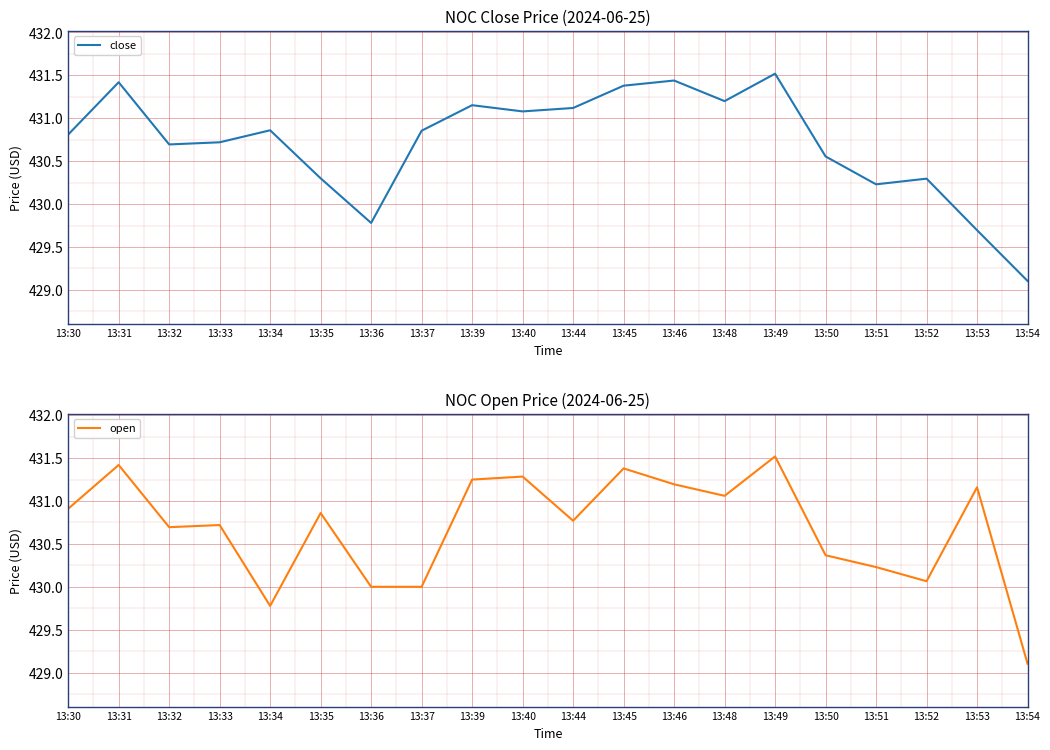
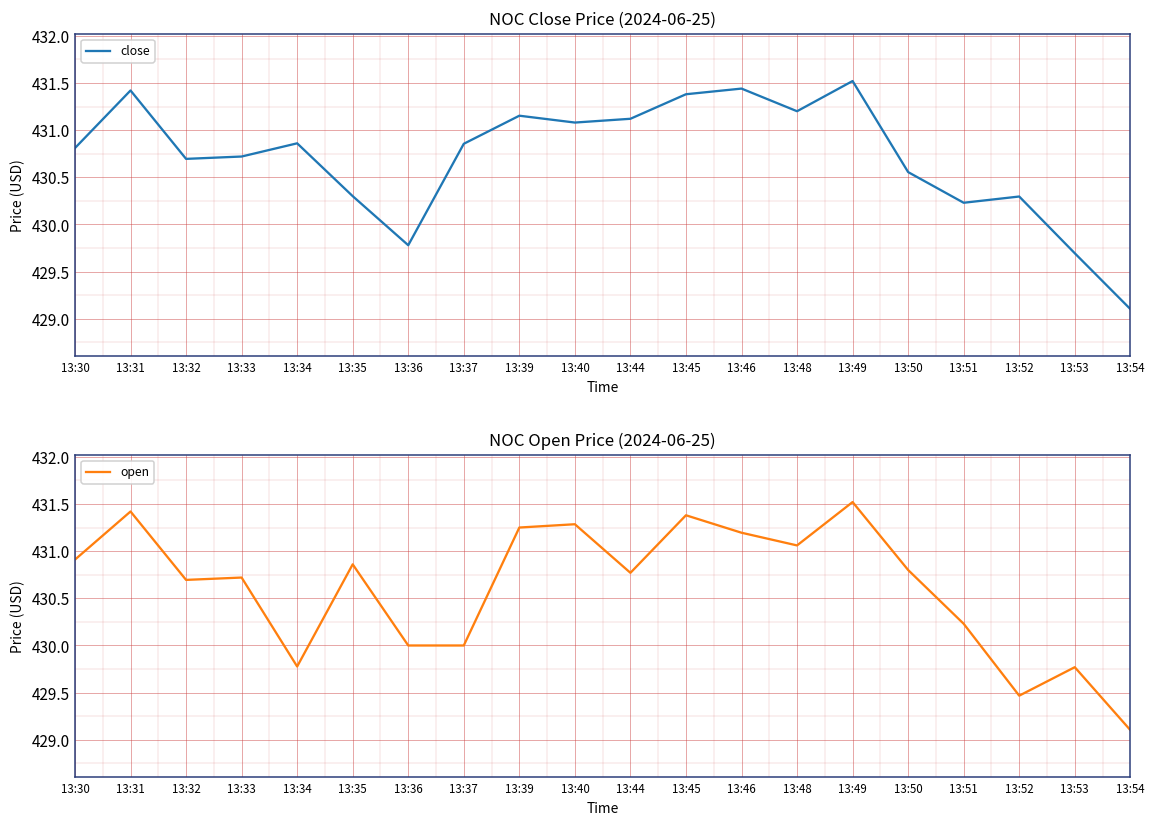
  {
    "NOC Close Price (2024-06-25)": {
      "13:30": 430.8,
      "13:31": 431.4,
      "13:32": 430.7,
      "13:33": 430.7,
      "13:34": 430.9,
      "13:35": 430.3,
      "13:36": 429.8,
      "13:37": 430.9,
      "13:39": 431.2,
      "13:40": 431.1,
      "13:44": 431.1,
      "13:45": 431.4,
      "13:46": 431.4,
      "13:48": 431.2,
      "13:49": 431.5,
      "13:50": 430.6,
      "13:51": 430.2,
      "13:52": 430.3,
      "13:53": 429.7,
      "13:54": 429.1
    },
    "NOC Open Price (2024-06-25)": {
      "13:30": 430.9,
      "13:31": 431.4,
      "13:32": 430.7,
      "13:33": 430.7,
      "13:34": 429.8,
      "13:35": 430.9,
      "13:36": 430.0,
      "13:37": 430.0,
      "13:39": 431.3,
      "13:40": 431.3,
      "13:44": 430.8,
      "13:45": 431.4,
      "13:46": 431.2,
      "13:48": 431.1,
      "13:49": 431.5,
-     "13:50": 430.4,
+     "13:50": 430.8,
      "13:51": 430.2,
-     "13:52": 430.1,
-     "13:53": 431.2,
+     "13:52": 429.5,
+     "13:53": 429.8,
      "13:54": 429.1
    }
  }
